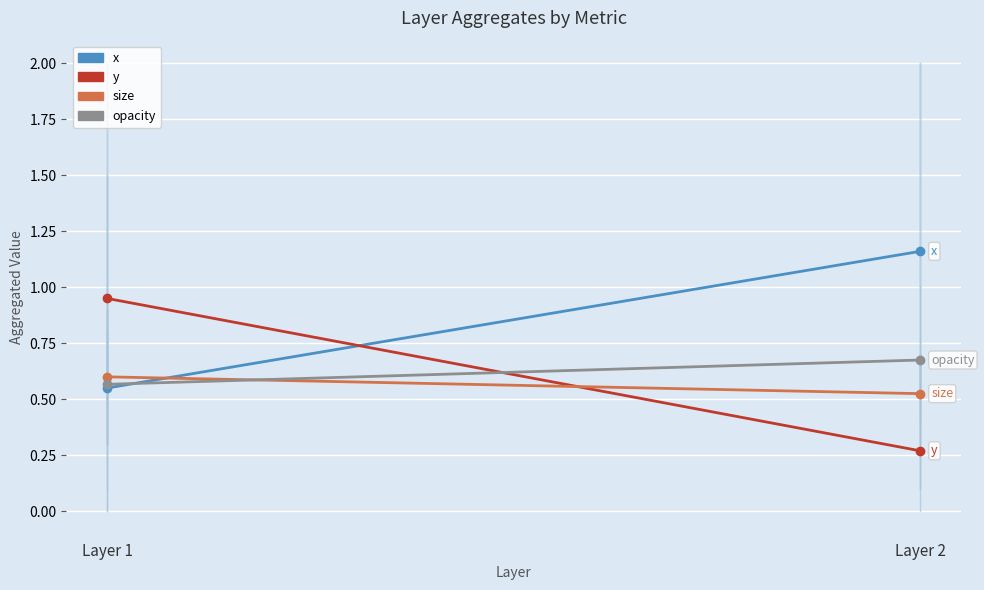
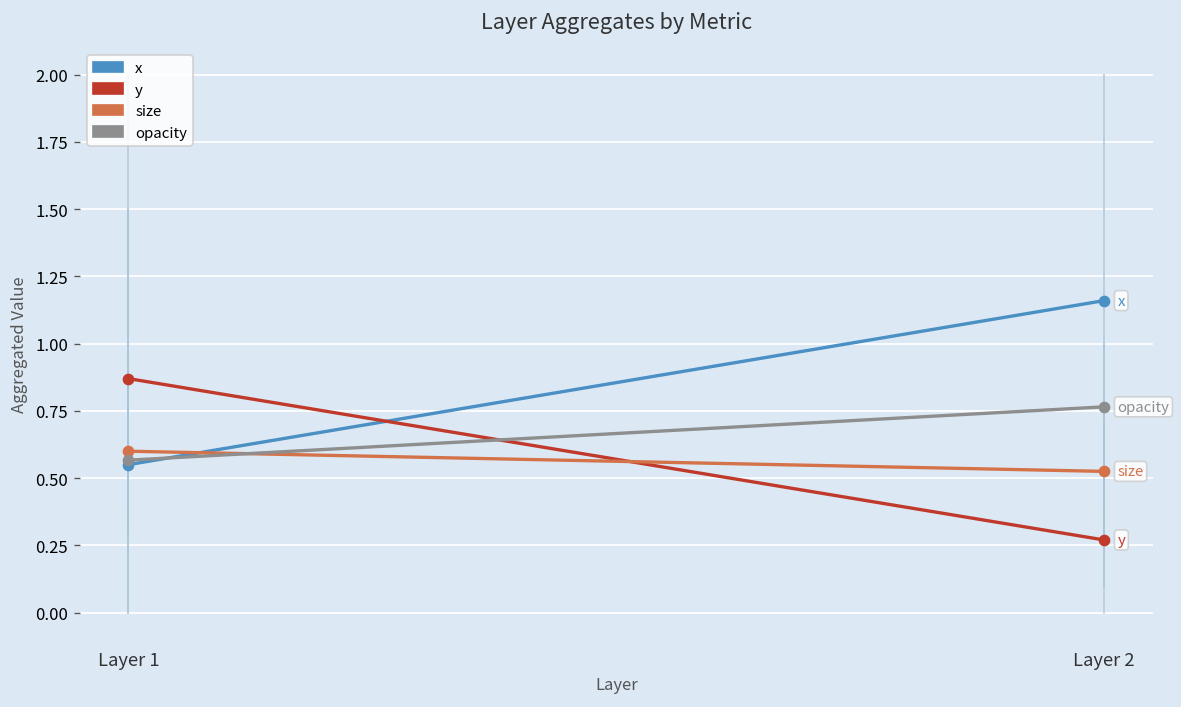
  {
    "x": {
      "Layer 1": 0.55,
      "Layer 2": 1.16
    },
    "y": {
-     "Layer 1": 0.95,
+     "Layer 1": 0.87,
      "Layer 2": 0.27
    },
    "size": {
      "Layer 2": 0.53
    },
    "opacity": {
      "Layer 1": 0.57,
-     "Layer 2": 0.68
+     "Layer 2": 0.77
    }
  }
